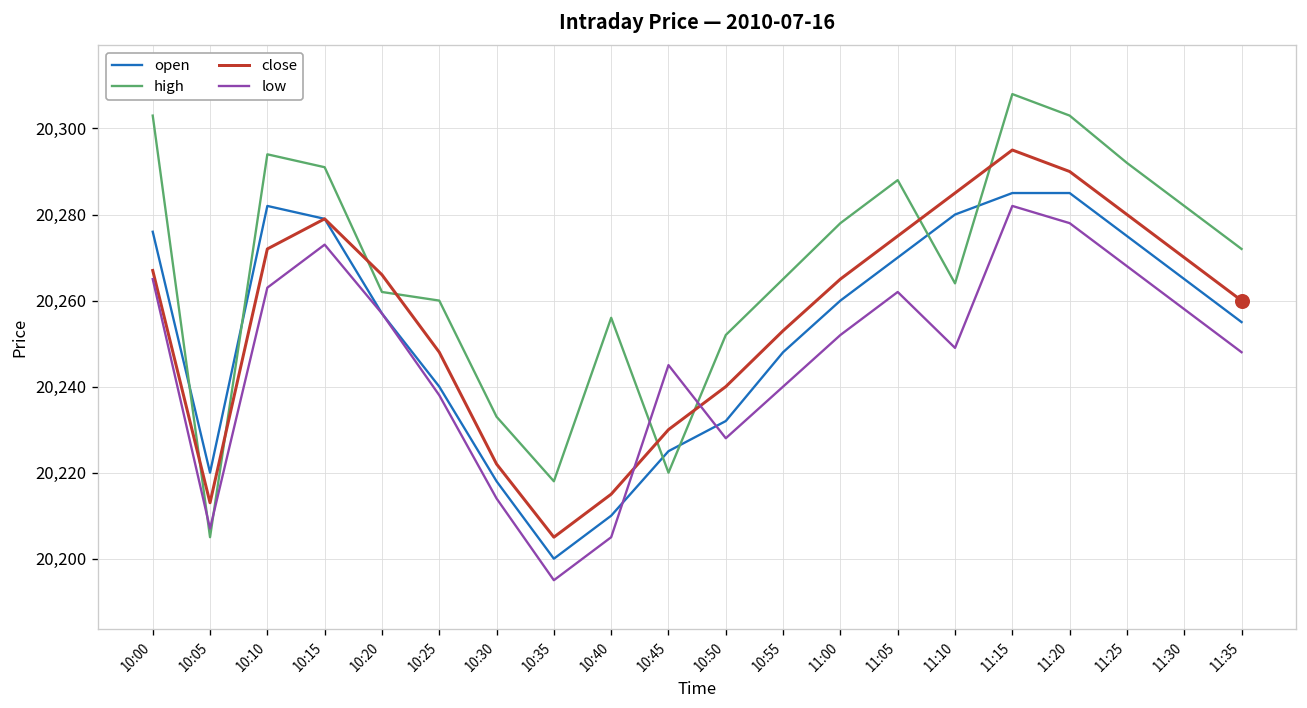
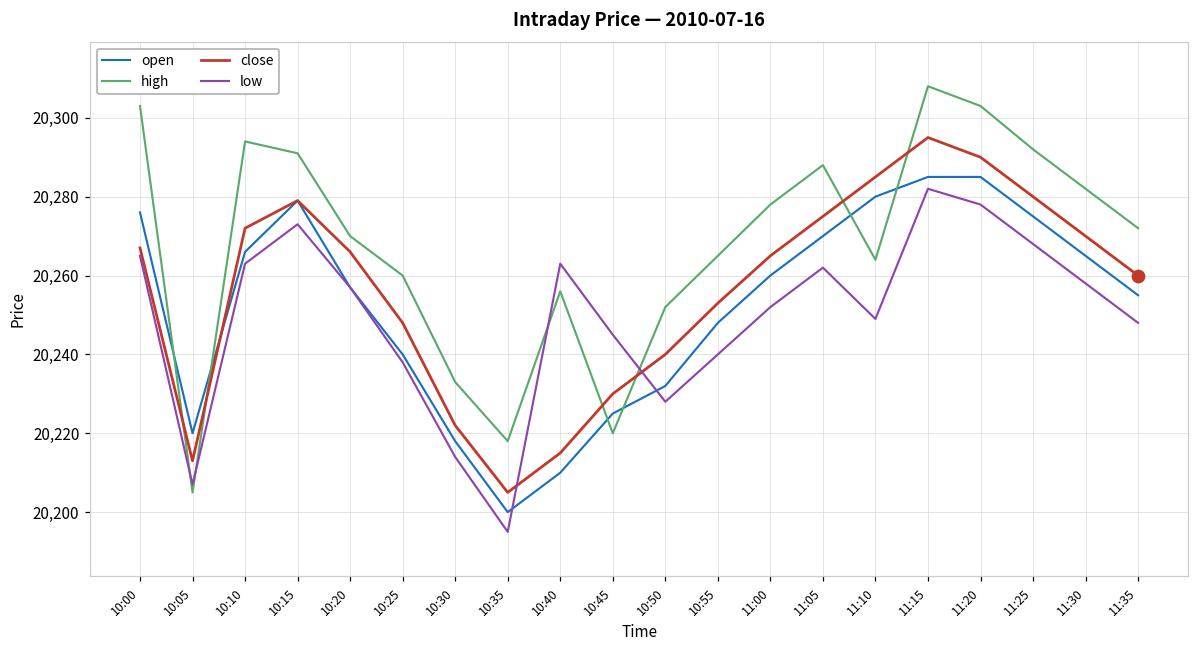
  {
    "open": {
      "10:00": "20,276",
      "10:05": "20,220",
-     "10:10": "20,282",
+     "10:10": "20,266",
      "10:25": "20,240",
      "10:30": "20,218",
      "10:35": "20,200",
      "10:40": "20,210",
      "10:45": "20,225",
      "10:50": "20,232",
      "10:55": "20,248",
      "11:00": "20,260",
      "11:05": "20,270",
      "11:10": "20,280",
      "11:15": "20,285",
      "11:20": "20,285",
      "11:25": "20,275",
      "11:30": "20,265",
      "11:35": "20,255"
    },
    "high": {
      "10:00": "20,303",
      "10:05": "20,205",
      "10:10": "20,294",
      "10:15": "20,291",
-     "10:20": "20,262",
+     "10:20": "20,270",
      "10:25": "20,260",
      "10:30": "20,233",
      "10:35": "20,218",
      "10:40": "20,256",
      "10:45": "20,220",
      "10:50": "20,252",
      "10:55": "20,265",
      "11:00": "20,278",
      "11:05": "20,288",
      "11:10": "20,264",
      "11:15": "20,308",
      "11:20": "20,303",
      "11:25": "20,292",
      "11:30": "20,282",
      "11:35": "20,272"
    },
    "low": {
      "10:00": "20,265",
      "10:05": "20,207",
      "10:10": "20,263",
      "10:15": "20,273",
      "10:25": "20,238",
      "10:30": "20,214",
      "10:35": "20,195",
-     "10:40": "20,205",
+     "10:40": "20,263",
      "10:45": "20,245",
      "10:50": "20,228",
      "10:55": "20,240",
      "11:00": "20,252",
      "11:05": "20,262",
      "11:10": "20,249",
      "11:15": "20,282",
      "11:20": "20,278",
      "11:25": "20,268",
      "11:30": "20,258",
      "11:35": "20,248"
    }
  }
